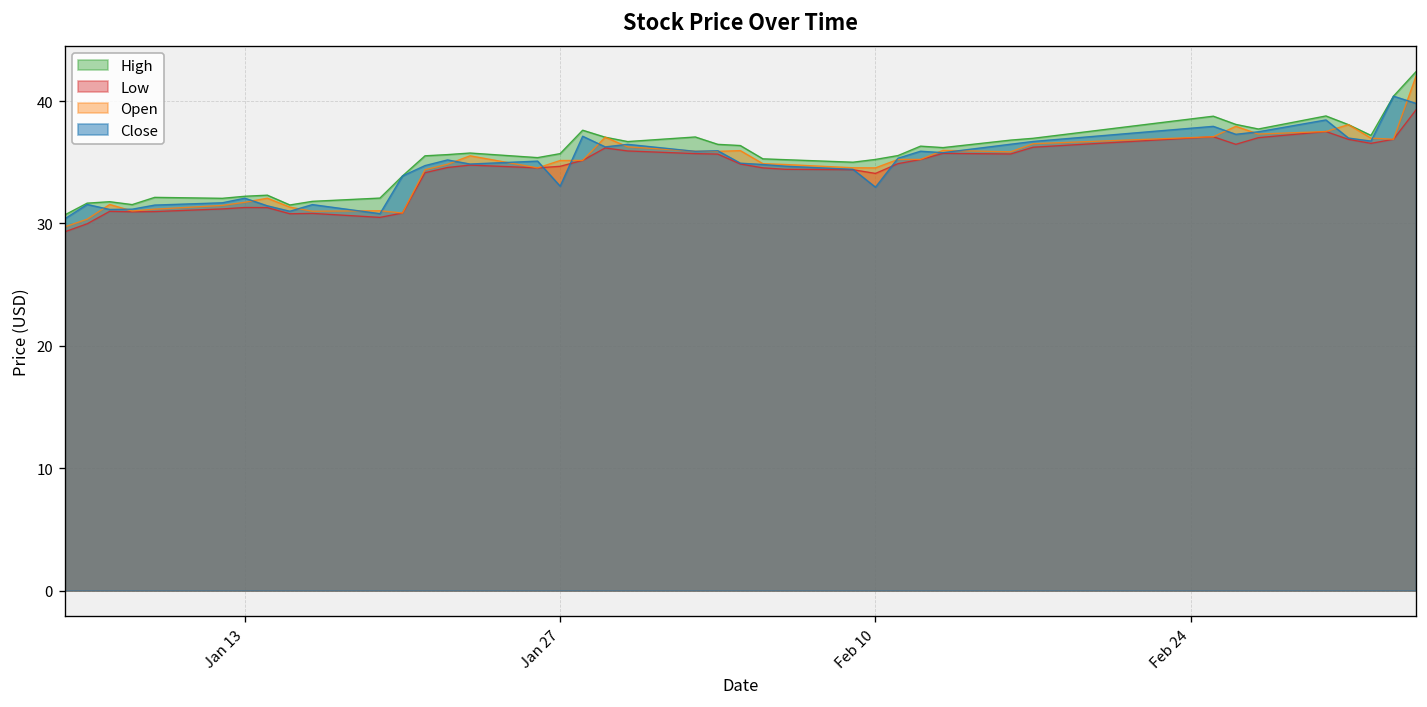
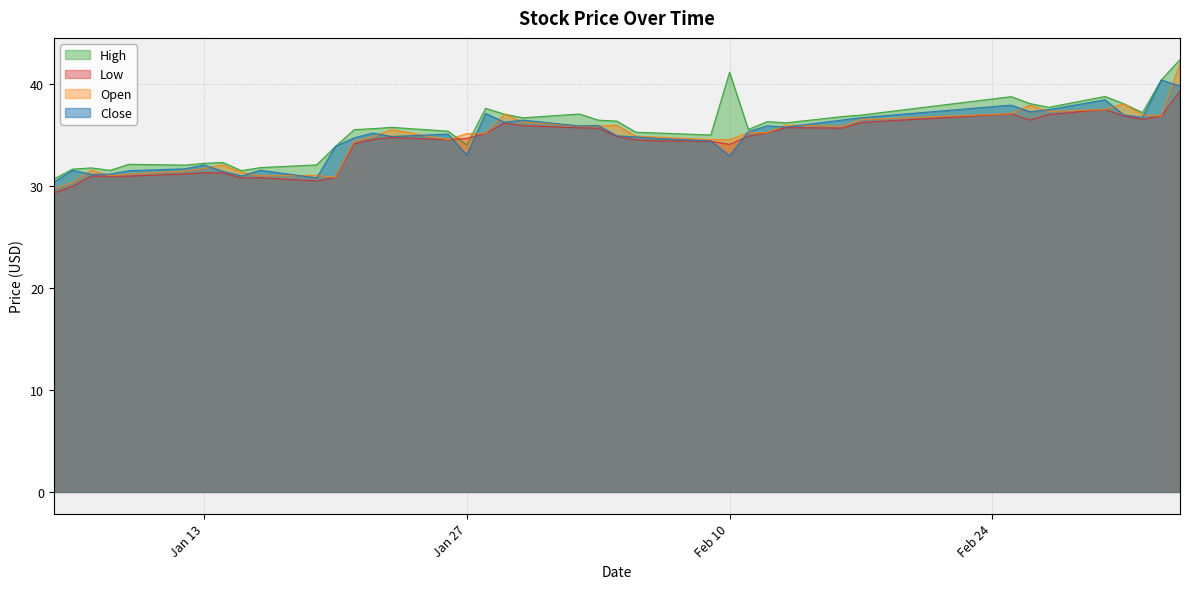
  {
    "High": {
-     "Jan 27": 35.7,
-     "Feb 10": 35.2
+     "Jan 27": 34.0,
+     "Feb 10": 41.2
    },
    "Close": {
      "Jan 27": 33.0,
      "Feb 10": 33.0
    }
  }
